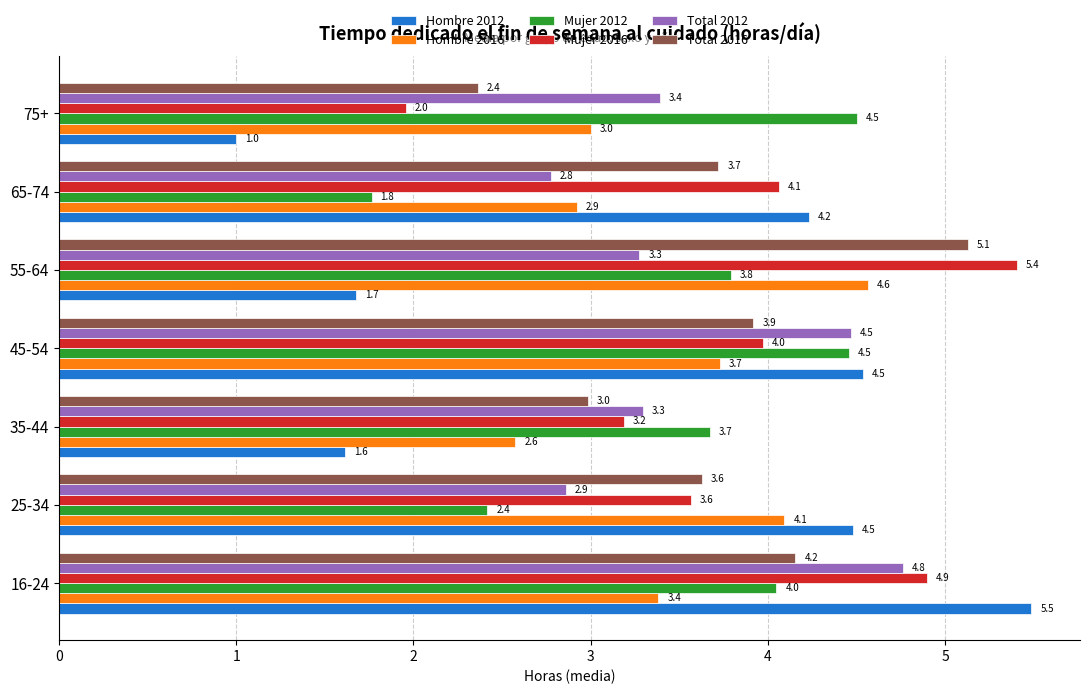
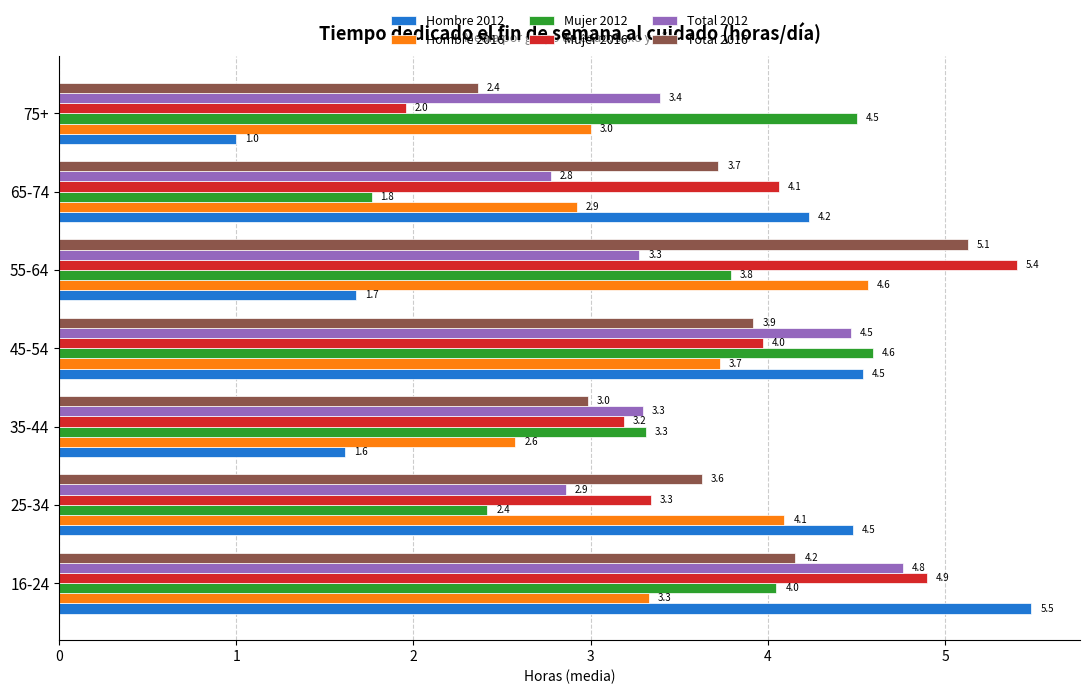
  {
    "Hombre 2012": {
      "75+": 1.0,
      "65-74": 4.2,
      "55-64": 1.7,
      "45-54": 4.5,
      "35-44": 1.6,
      "25-34": 4.5,
      "16-24": 5.5
    },
    "Hombre 2016": {
      "75+": 3.0,
      "65-74": 2.9,
      "55-64": 4.6,
      "45-54": 3.7,
      "35-44": 2.6,
      "25-34": 4.1,
-     "16-24": 3.4
+     "16-24": 3.3
    },
    "Mujer 2012": {
      "75+": 4.5,
      "65-74": 1.8,
      "55-64": 3.8,
-     "45-54": 4.5,
-     "35-44": 3.7,
+     "45-54": 4.6,
+     "35-44": 3.3,
      "25-34": 2.4,
      "16-24": 4.0
    },
    "Mujer 2016": {
      "75+": 2.0,
      "65-74": 4.1,
      "55-64": 5.4,
      "45-54": 4.0,
      "35-44": 3.2,
-     "25-34": 3.6,
+     "25-34": 3.3,
      "16-24": 4.9
    },
    "Total 2012": {
      "75+": 3.4,
      "65-74": 2.8,
      "55-64": 3.3,
      "45-54": 4.5,
      "35-44": 3.3,
      "25-34": 2.9,
      "16-24": 4.8
    },
    "Total 2016": {
      "75+": 2.4,
      "65-74": 3.7,
      "55-64": 5.1,
      "45-54": 3.9,
      "35-44": 3.0,
      "25-34": 3.6,
      "16-24": 4.2
    }
  }
